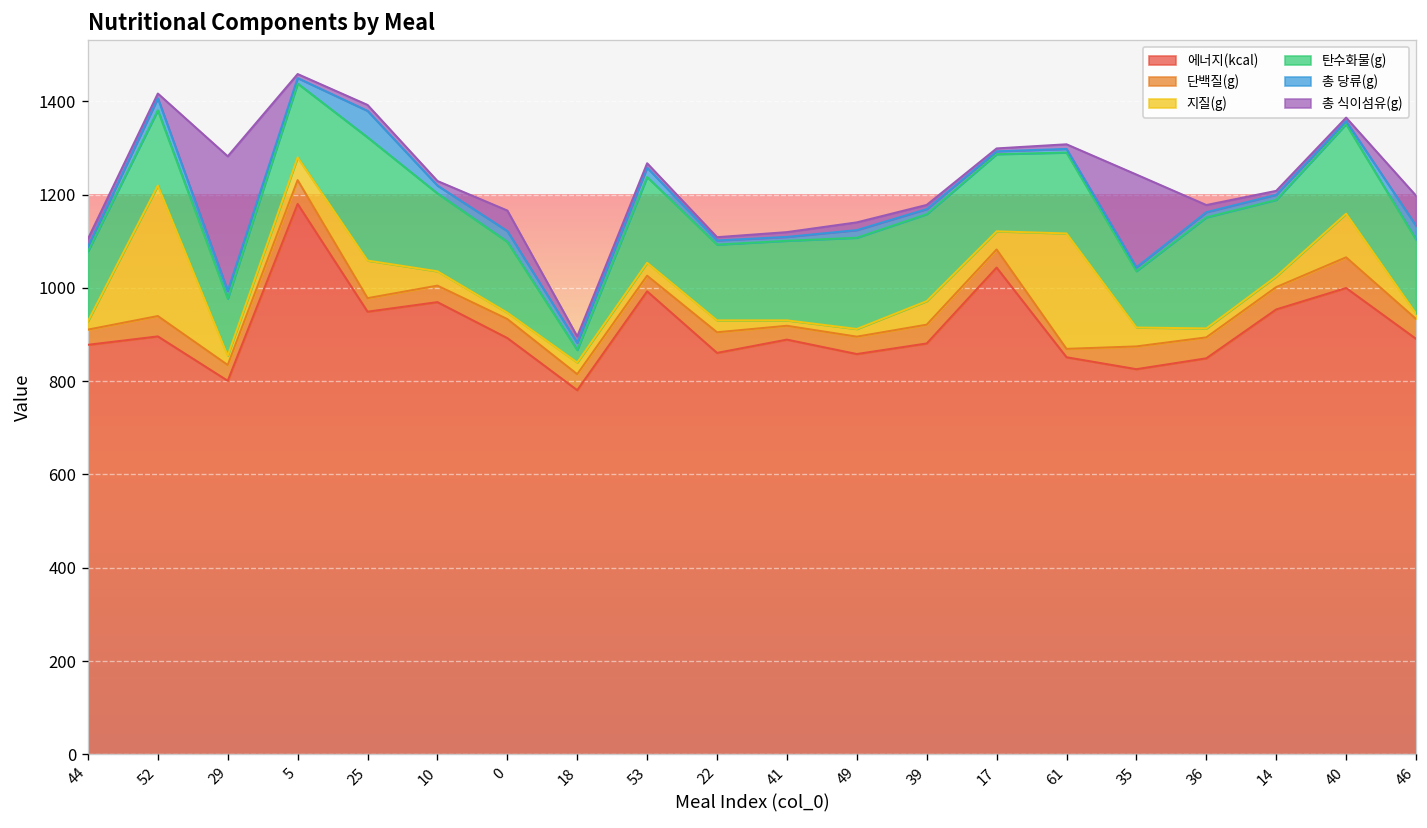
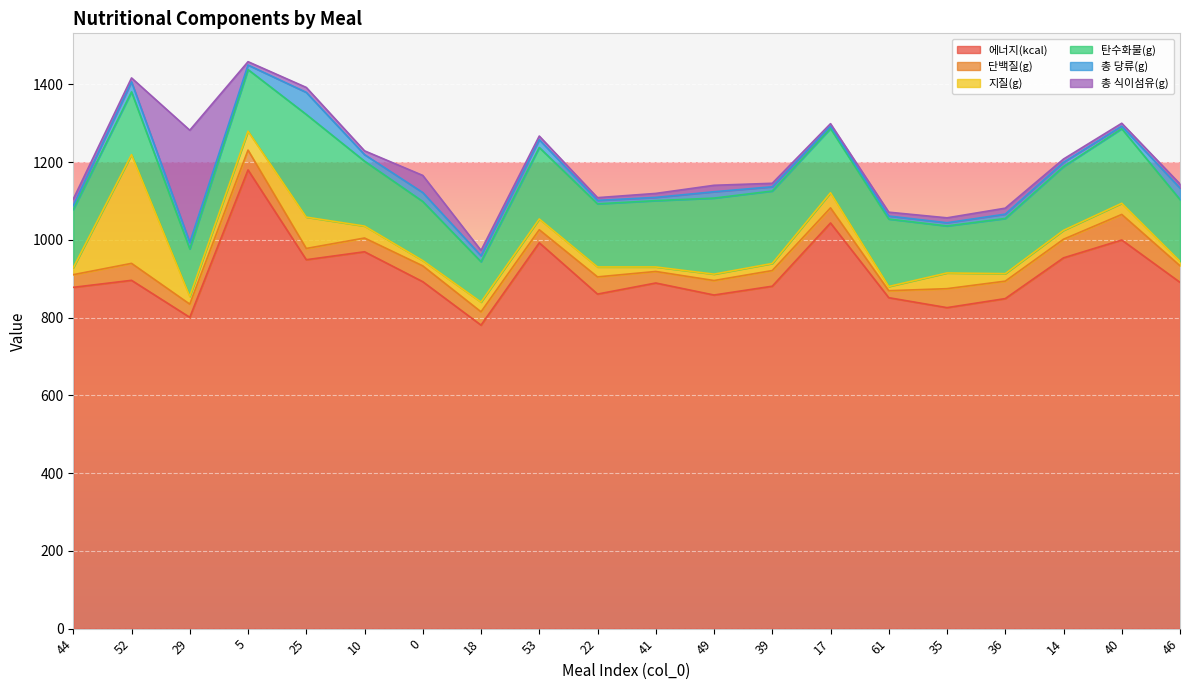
  {
    "지질(g)": {
      "44": 20,
      "52": 280,
      "29": 20,
      "5": 50,
      "25": 80,
      "10": 30,
      "0": 10,
      "18": 30,
      "53": 30,
      "22": 30,
      "41": 10,
      "49": 20,
-     "39": 50,
+     "39": 20,
      "17": 40,
-     "61": 250,
+     "61": 10,
      "35": 40,
      "36": 20,
      "14": 20,
-     "40": 90,
+     "40": 30,
      "46": 10
    },
    "탄수화물(g)": {
      "44": 150,
      "52": 160,
      "29": 120,
      "5": 160,
      "25": 260,
      "10": 170,
      "0": 150,
-     "18": 30,
+     "18": 100,
      "53": 180,
      "22": 160,
      "41": 170,
      "49": 200,
      "39": 190,
      "61": 170,
      "35": 120,
-     "36": 240,
+     "36": 140,
      "14": 160,
      "40": 190,
      "46": 160
    },
    "총 당류(g)": {
      "44": 10,
      "52": 30,
      "29": 20,
      "5": 10,
      "25": 60,
      "10": 20,
      "0": 20,
      "18": 20,
      "53": 20,
      "22": 10,
      "41": 10,
      "49": 20,
      "39": 10,
      "61": 10,
      "35": 10,
      "36": 10,
      "14": 10,
      "40": 10,
      "46": 30
    },
    "총 식이섬유(g)": {
      "44": 20,
      "52": 10,
      "29": 290,
      "5": 10,
      "25": 10,
      "10": 10,
      "0": 40,
      "18": 10,
      "53": 10,
      "22": 10,
      "41": 10,
      "49": 20,
      "39": 10,
      "61": 10,
-     "35": 200,
+     "35": 10,
      "36": 20,
      "14": 10,
      "40": 10,
-     "46": 60
+     "46": 10
    }
  }
